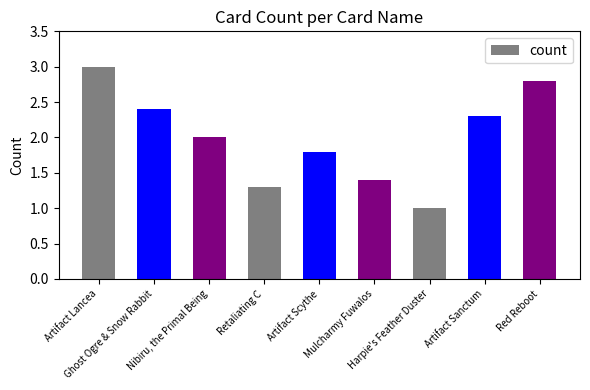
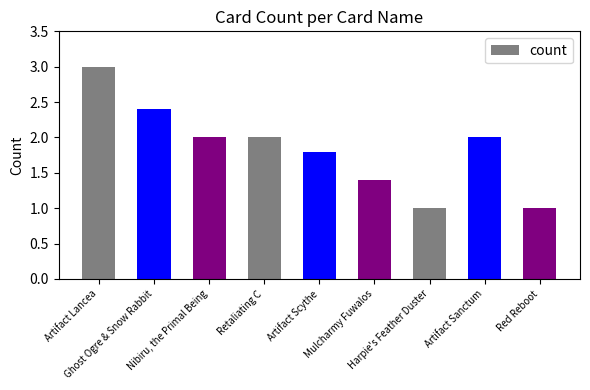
  {
    "Artifact Lancea": 3.0,
    "Ghost Ogre & Snow Rabbit": 2.4,
    "Nibiru, the Primal Being": 2.0,
-   "Retaliating C": 1.3,
+   "Retaliating C": 2.0,
    "Artifact Scythe": 1.8,
    "Mulcharmy Fuwalos": 1.4,
    "Harpie's Feather Duster": 1.0,
-   "Artifact Sanctum": 2.3,
-   "Red Reboot": 2.8
+   "Artifact Sanctum": 2.0,
+   "Red Reboot": 1.0
  }
